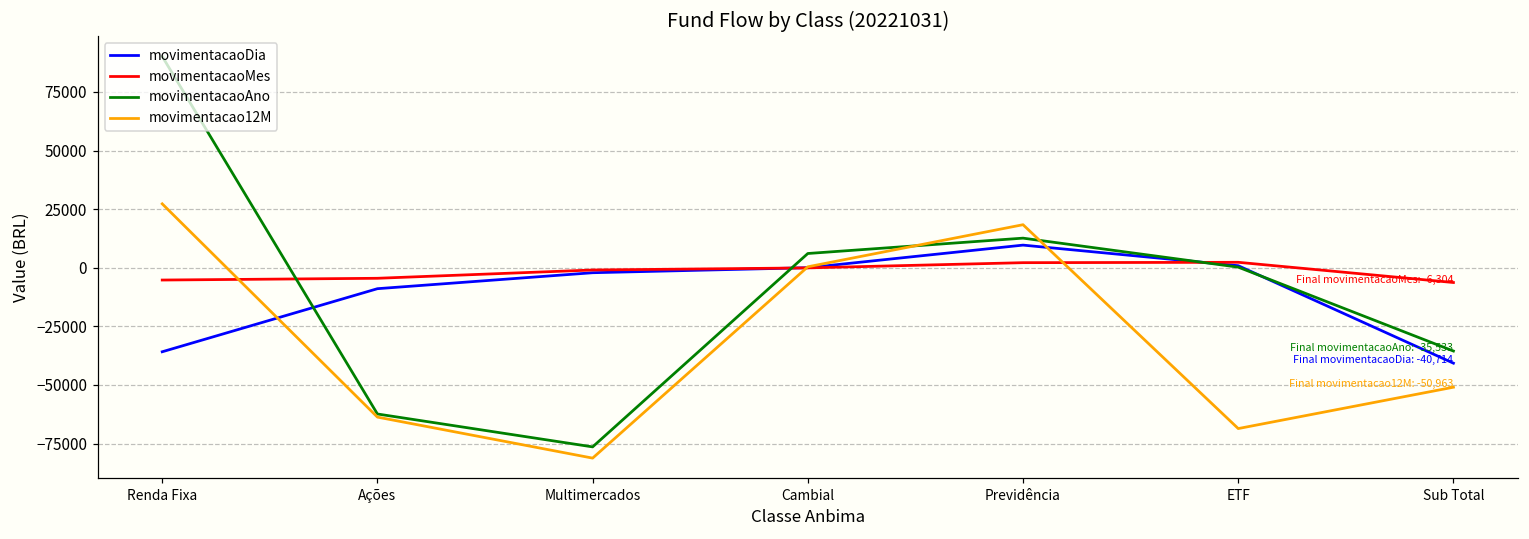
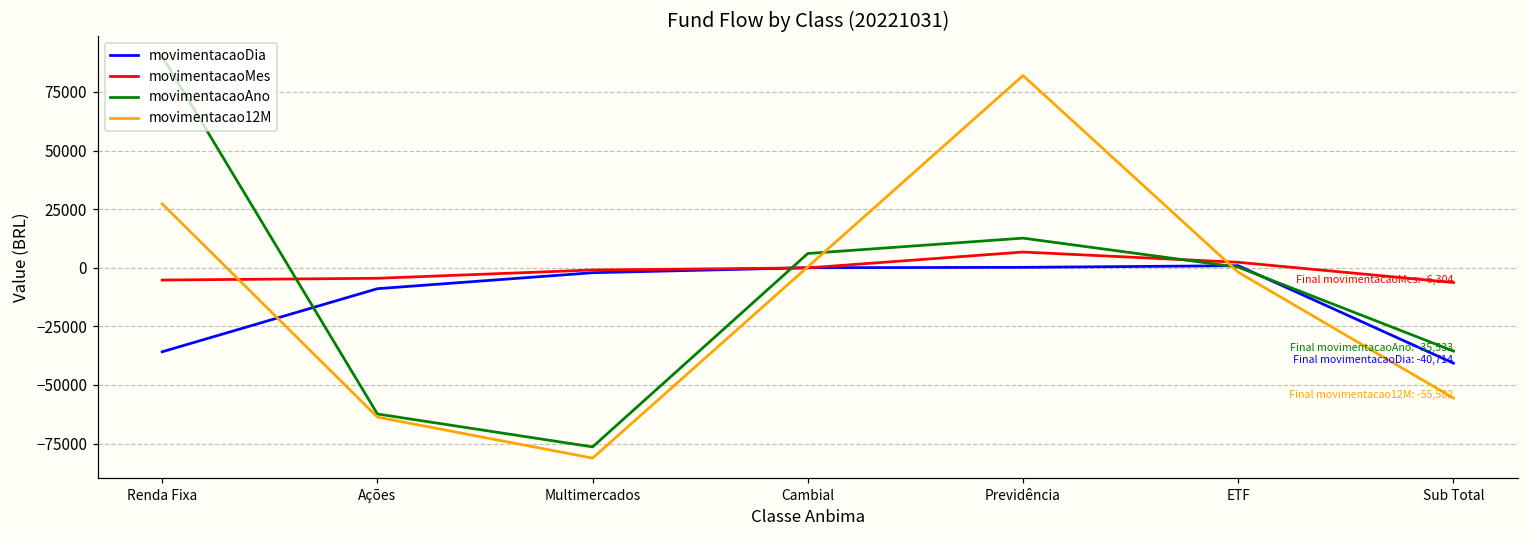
  {
    "movimentacaoDia": {
      "Renda Fixa": "-36000",
      "Ações": "-9000",
-     "Previdência": "10000"
+     "Previdência": "0"
    },
    "movimentacaoMes": {
      "Renda Fixa": "-5000",
      "Ações": "-4000",
-     "Previdência": "2000",
+     "Previdência": "7000",
      "ETF": "2000"
    },
    "movimentacaoAno": {
      "Sub Total": "-35,533"
    },
    "movimentacao12M": {
-     "Previdência": "18000",
-     "ETF": "-69000",
-     "Sub Total": "-50,963"
+     "Previdência": "82000",
+     "ETF": "-2000",
+     "Sub Total": "-55,582"
    }
  }
